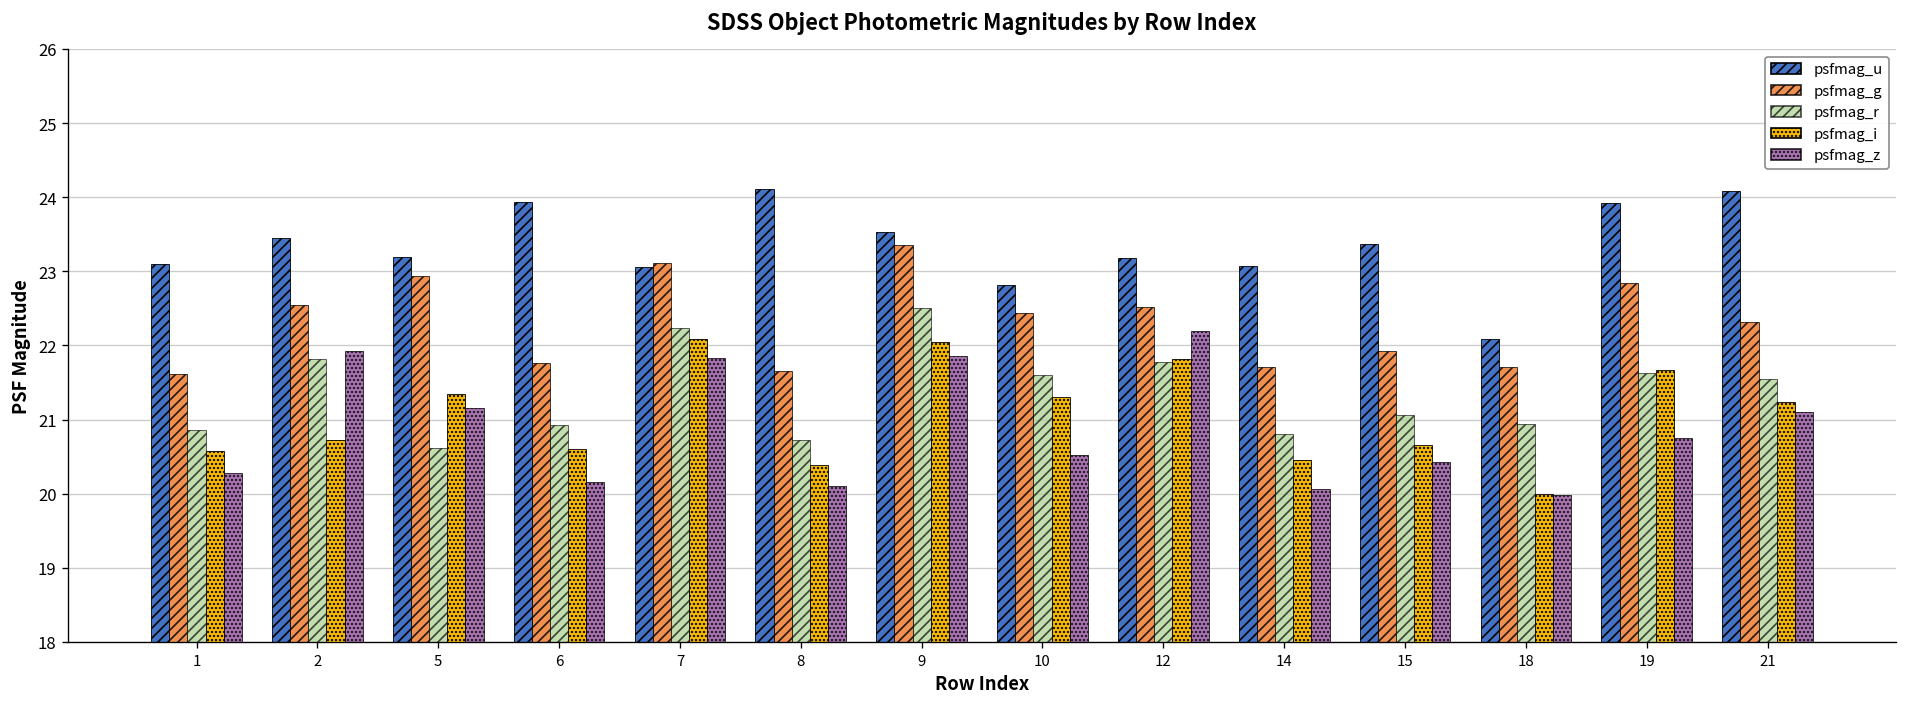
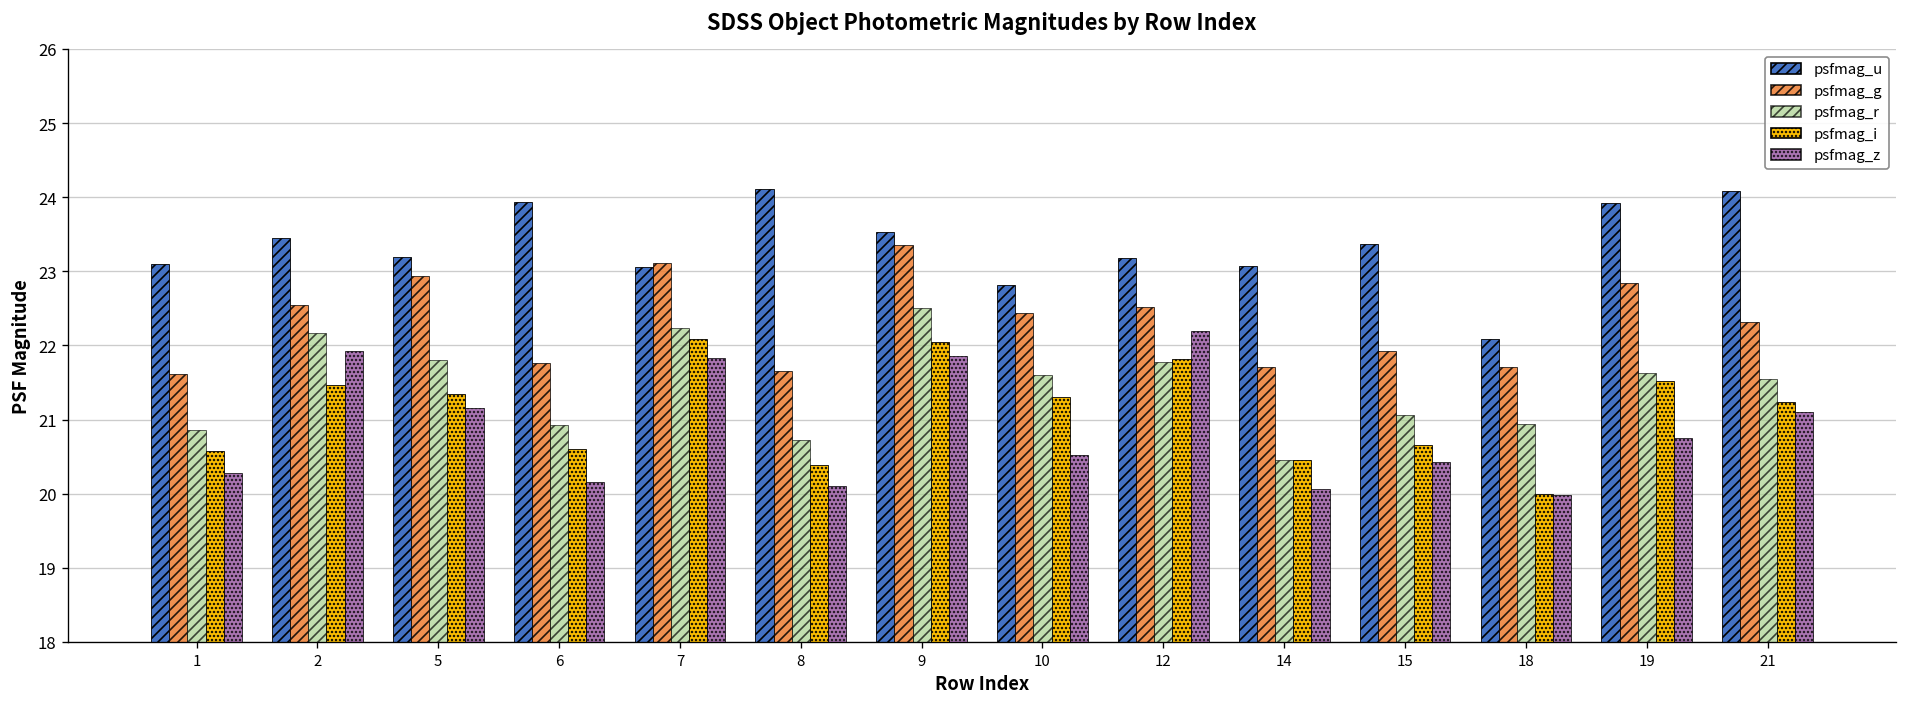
  {
    "psfmag_u": {
      "1": 23.1,
      "2": 23.4,
      "5": 23.2,
      "6": 23.9,
      "7": 23.1,
      "8": 24.1,
      "9": 23.5,
      "10": 22.8,
      "12": 23.2,
      "14": 23.1,
      "15": 23.4,
      "18": 22.1,
      "19": 23.9,
      "21": 24.1
    },
    "psfmag_g": {
      "1": 21.6,
      "2": 22.5,
      "5": 22.9,
      "6": 21.8,
      "7": 23.1,
      "8": 21.6,
      "9": 23.4,
      "10": 22.4,
      "12": 22.5,
      "14": 21.7,
      "15": 21.9,
      "18": 21.7,
      "19": 22.8,
      "21": 22.3
    },
    "psfmag_r": {
      "1": 20.9,
-     "2": 21.8,
-     "5": 20.6,
+     "2": 22.2,
+     "5": 21.8,
      "6": 20.9,
      "7": 22.2,
      "8": 20.7,
      "9": 22.5,
      "10": 21.6,
      "12": 21.8,
-     "14": 20.8,
+     "14": 20.5,
      "15": 21.1,
      "18": 20.9,
      "19": 21.6,
      "21": 21.6
    },
    "psfmag_i": {
      "1": 20.6,
-     "2": 20.7,
+     "2": 21.5,
      "5": 21.3,
      "6": 20.6,
      "7": 22.1,
      "8": 20.4,
      "9": 22.0,
      "10": 21.3,
      "12": 21.8,
      "14": 20.5,
      "15": 20.7,
      "18": 20.0,
-     "19": 21.7,
+     "19": 21.5,
      "21": 21.2
    },
    "psfmag_z": {
      "1": 20.3,
      "2": 21.9,
      "5": 21.2,
      "6": 20.2,
      "7": 21.8,
      "8": 20.1,
      "9": 21.9,
      "10": 20.5,
      "12": 22.2,
      "14": 20.1,
      "15": 20.4,
      "18": 20.0,
      "19": 20.8,
      "21": 21.1
    }
  }
